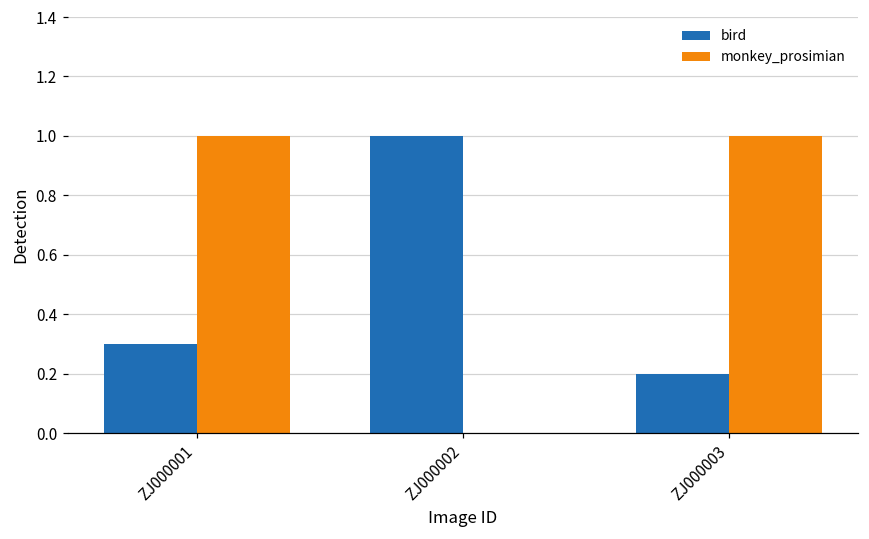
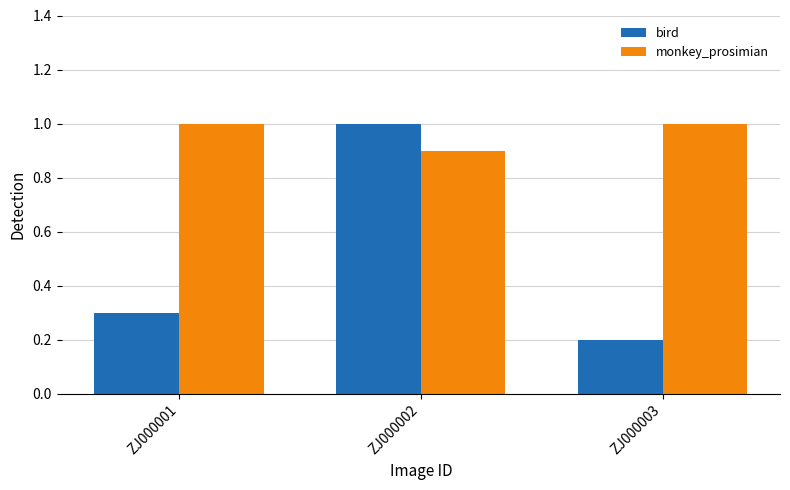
  {
    "bird": {
      "ZJ000001": 0.3,
      "ZJ000002": 1.0,
      "ZJ000003": 0.2
    },
    "monkey_prosimian": {
      "ZJ000001": 1.0,
-     "ZJ000002": 0.0,
+     "ZJ000002": 0.9,
      "ZJ000003": 1.0
    }
  }
